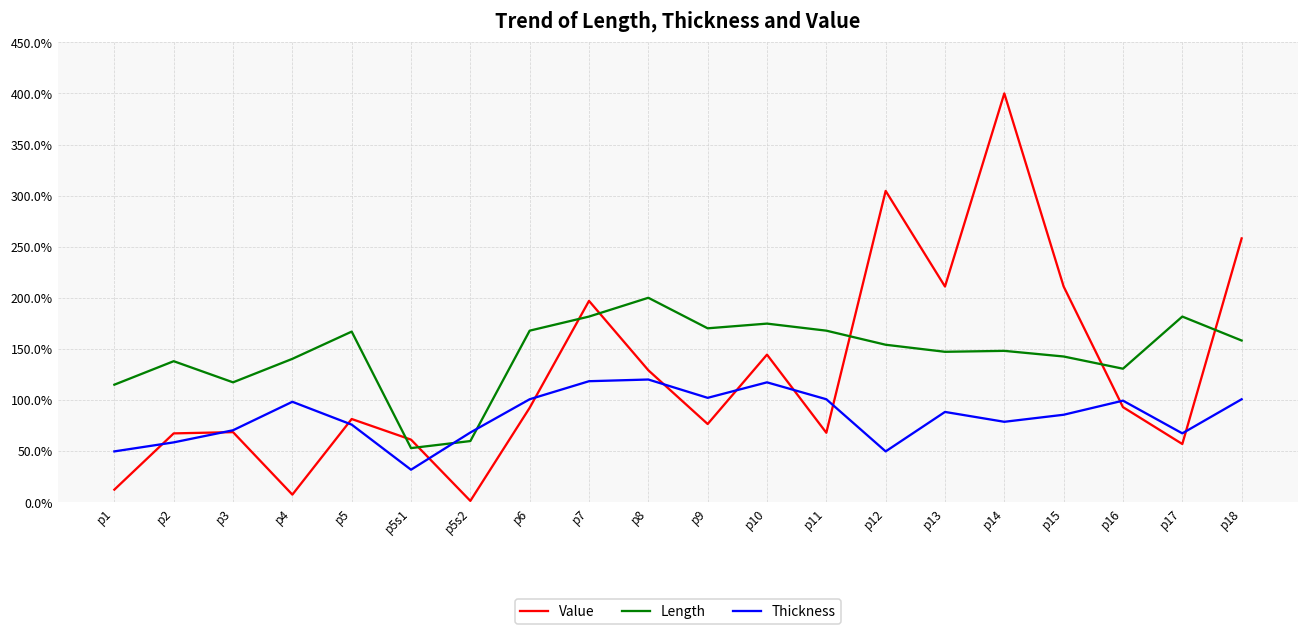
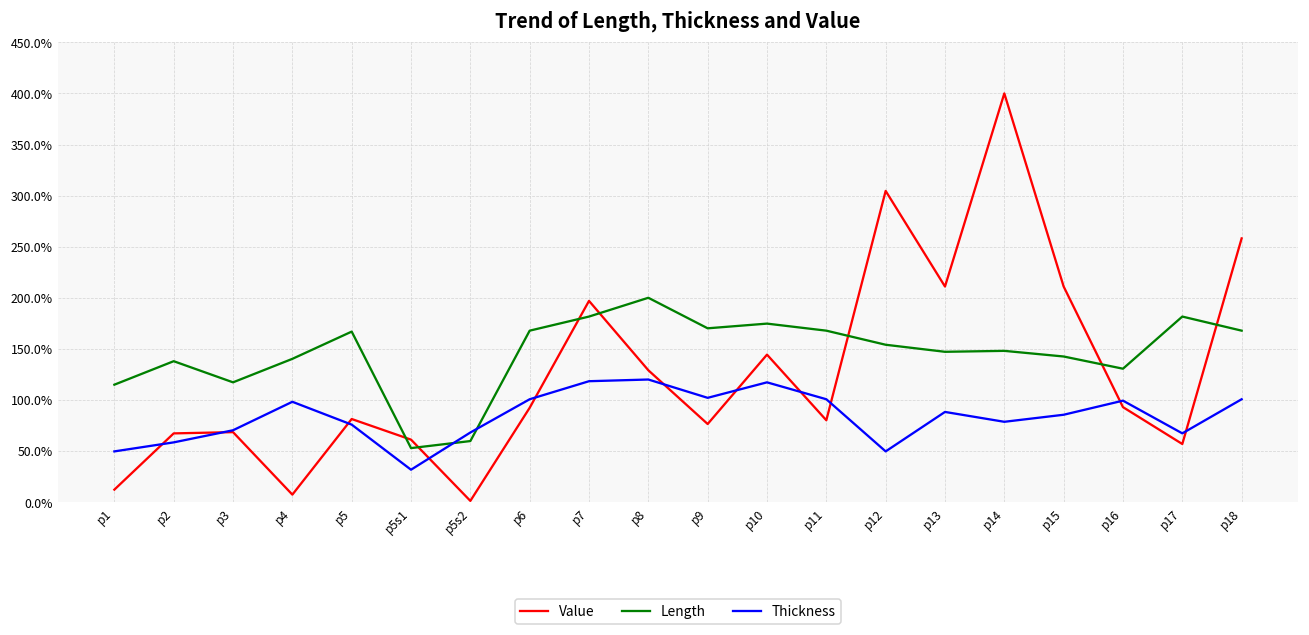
  {
    "Value": {
      "p1": "10%",
      "p2": "70%",
      "p4": "10%",
      "p5": "80%",
      "p5s1": "60%",
      "p5s2": "0%",
      "p6": "90%",
      "p7": "200%",
      "p8": "130%",
      "p9": "80%",
      "p10": "140%",
-     "p11": "70%",
+     "p11": "80%",
      "p12": "300%",
      "p13": "210%",
      "p14": "400%",
      "p15": "210%",
      "p16": "90%",
      "p17": "60%",
      "p18": "260%"
    },
    "Length": {
      "p1": "110%",
      "p2": "140%",
      "p3": "120%",
      "p4": "140%",
      "p5": "170%",
      "p5s1": "50%",
      "p5s2": "60%",
      "p6": "170%",
      "p7": "180%",
      "p8": "200%",
      "p9": "170%",
      "p10": "170%",
      "p11": "170%",
      "p12": "150%",
      "p13": "150%",
      "p14": "150%",
      "p15": "140%",
      "p16": "130%",
      "p17": "180%",
-     "p18": "160%"
+     "p18": "170%"
    },
    "Thickness": {
      "p1": "50%",
      "p2": "60%",
      "p4": "100%",
      "p5": "80%",
      "p5s1": "30%",
      "p5s2": "70%",
      "p6": "100%",
      "p7": "120%",
      "p8": "120%",
      "p9": "100%",
      "p10": "120%",
      "p11": "100%",
      "p12": "50%",
      "p13": "90%",
      "p14": "80%",
      "p15": "90%",
      "p16": "100%",
      "p17": "70%",
      "p18": "100%"
    }
  }
